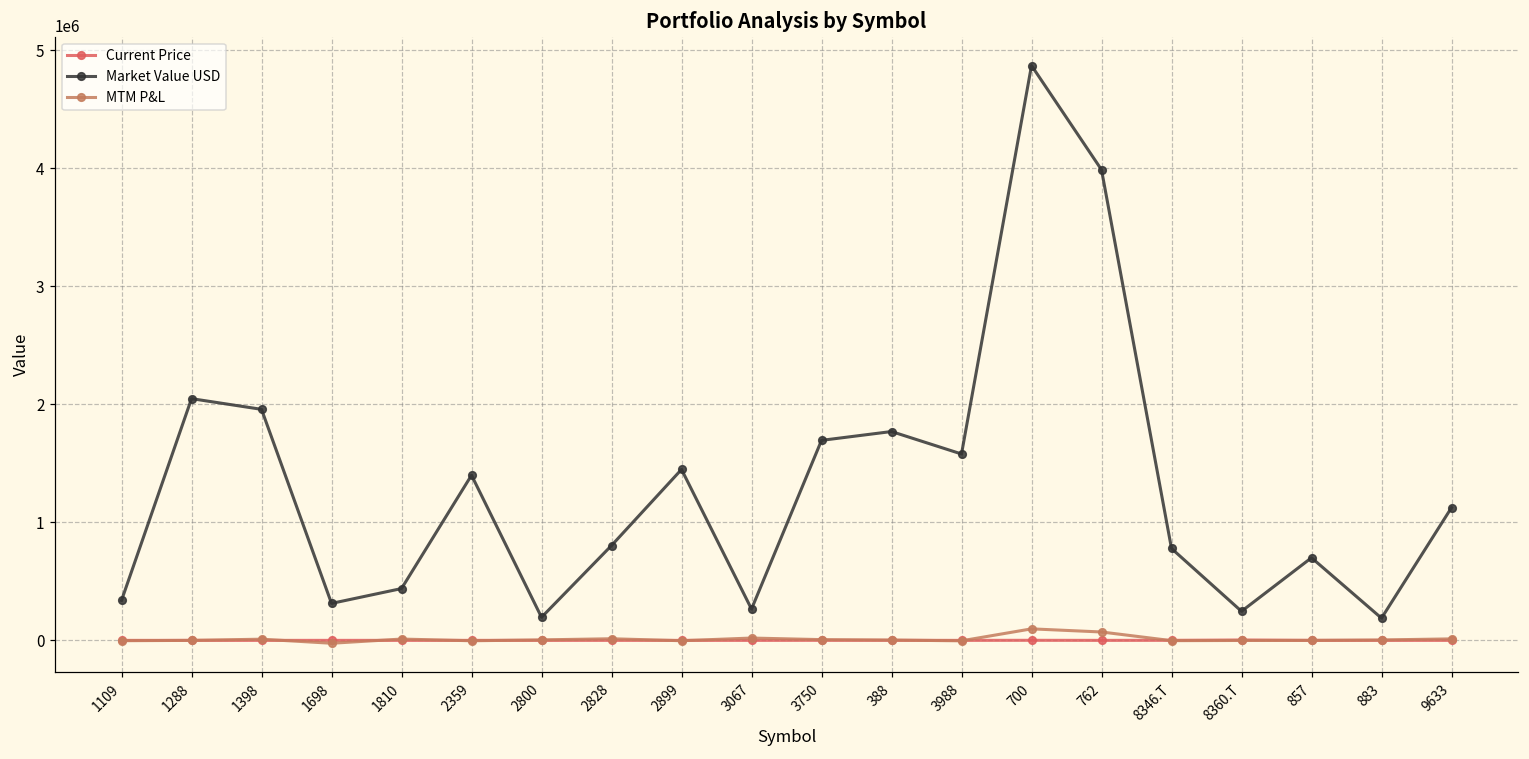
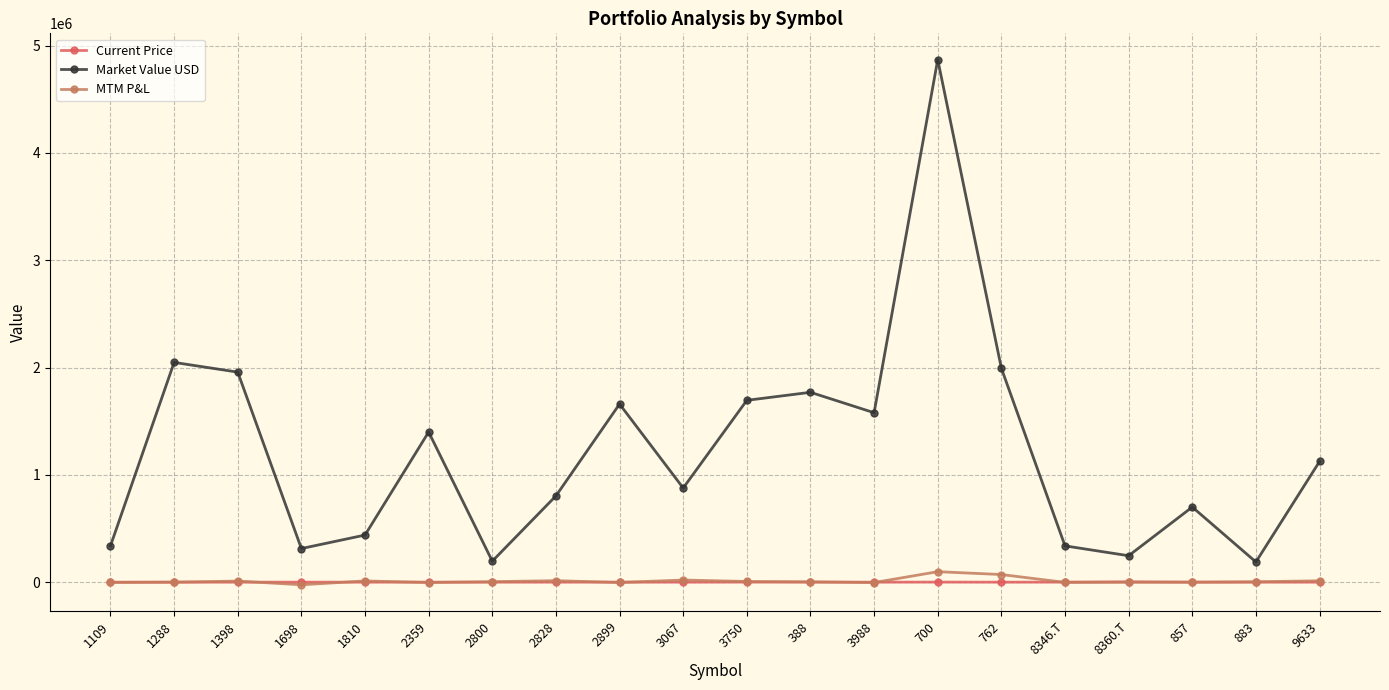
  {
    "Market Value USD": {
      "1109": 340000,
      "1288": 2050000,
      "1398": 1960000,
      "1698": 310000,
      "1810": 440000,
      "2359": 1400000,
      "2800": 200000,
      "2828": 800000,
-     "2899": 1450000,
-     "3067": 270000,
+     "2899": 1660000,
+     "3067": 880000,
      "3750": 1690000,
      "388": 1770000,
      "3988": 1580000,
      "700": 4870000,
-     "762": 3990000,
-     "8346.T": 780000,
+     "762": 1990000,
+     "8346.T": 340000,
      "8360.T": 250000,
      "857": 700000,
      "883": 190000,
      "9633": 1120000
    }
  }
